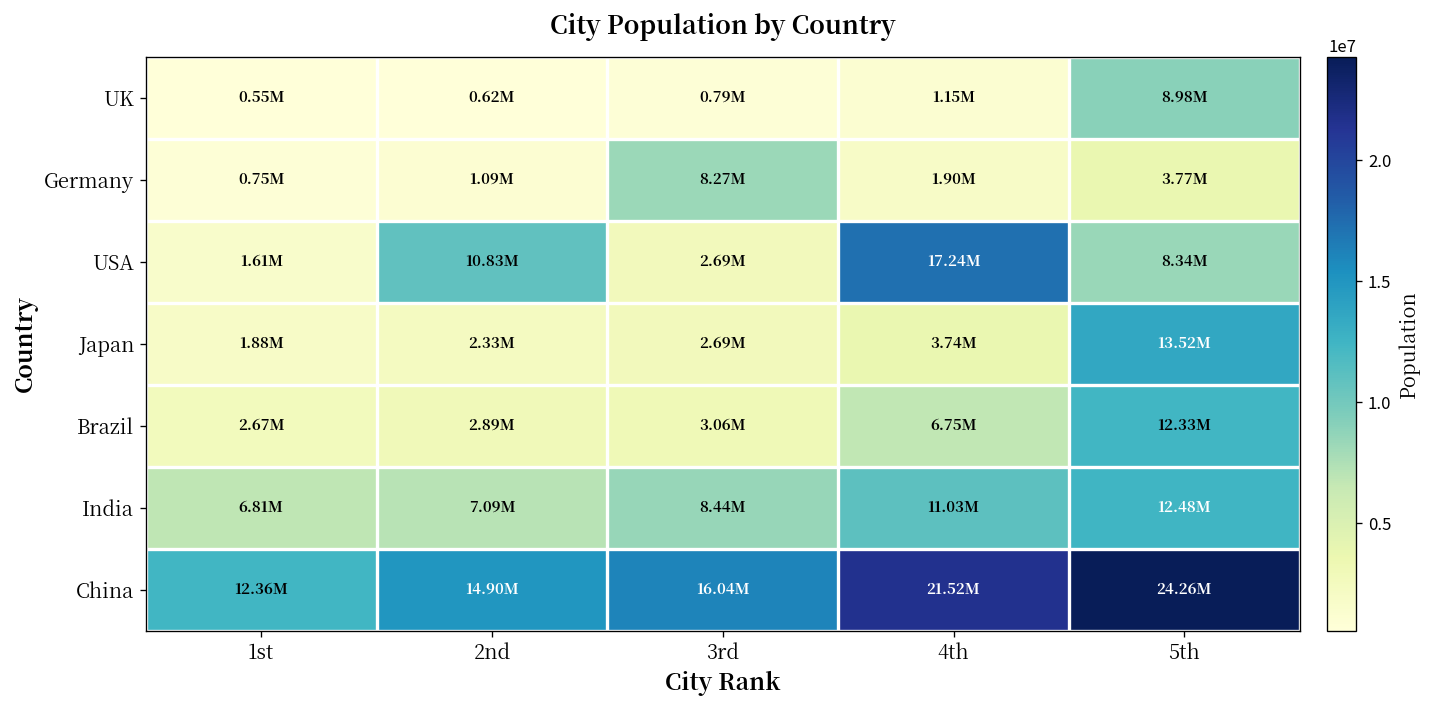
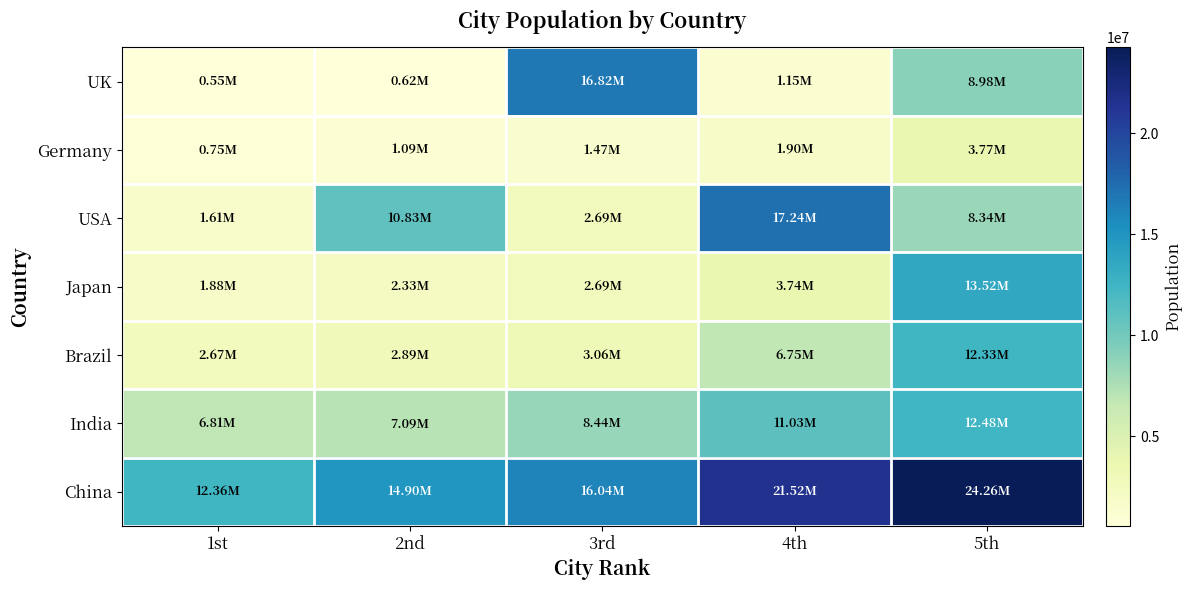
  {
    "UK": {
      "1st": "0.55M",
      "2nd": "0.62M",
-     "3rd": "0.79M",
+     "3rd": "16.82M",
      "4th": "1.15M",
      "5th": "8.98M"
    },
    "Germany": {
      "1st": "0.75M",
      "2nd": "1.09M",
-     "3rd": "8.27M",
+     "3rd": "1.47M",
      "4th": "1.90M",
      "5th": "3.77M"
    },
    "USA": {
      "1st": "1.61M",
      "2nd": "10.83M",
      "3rd": "2.69M",
      "4th": "17.24M",
      "5th": "8.34M"
    },
    "Japan": {
      "1st": "1.88M",
      "2nd": "2.33M",
      "3rd": "2.69M",
      "4th": "3.74M",
      "5th": "13.52M"
    },
    "Brazil": {
      "1st": "2.67M",
      "2nd": "2.89M",
      "3rd": "3.06M",
      "4th": "6.75M",
      "5th": "12.33M"
    },
    "India": {
      "1st": "6.81M",
      "2nd": "7.09M",
      "3rd": "8.44M",
      "4th": "11.03M",
      "5th": "12.48M"
    },
    "China": {
      "1st": "12.36M",
      "2nd": "14.90M",
      "3rd": "16.04M",
      "4th": "21.52M",
      "5th": "24.26M"
    }
  }
